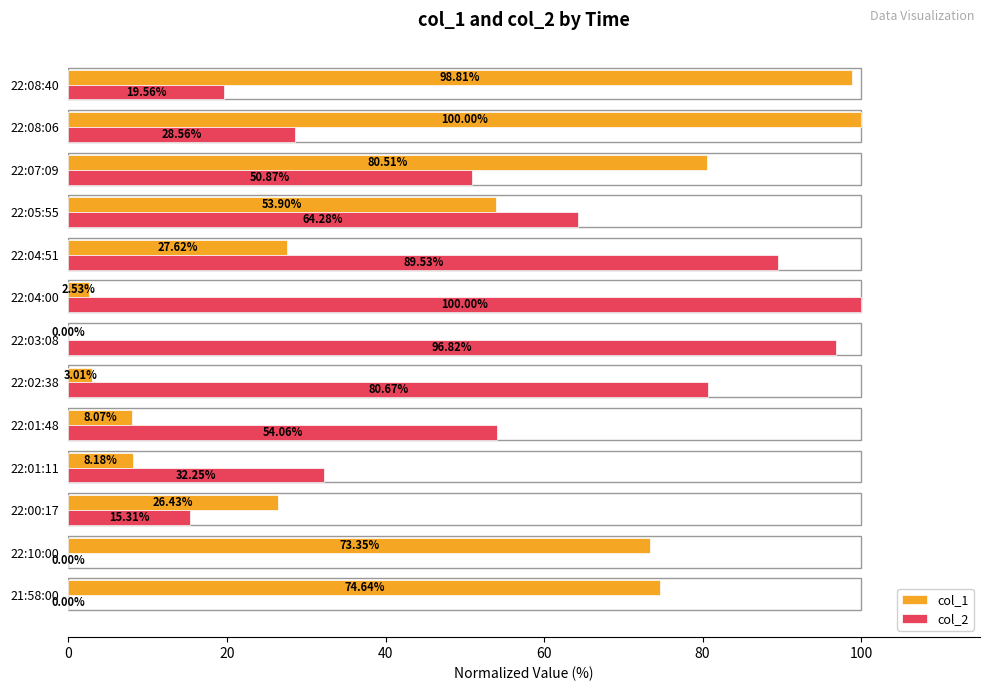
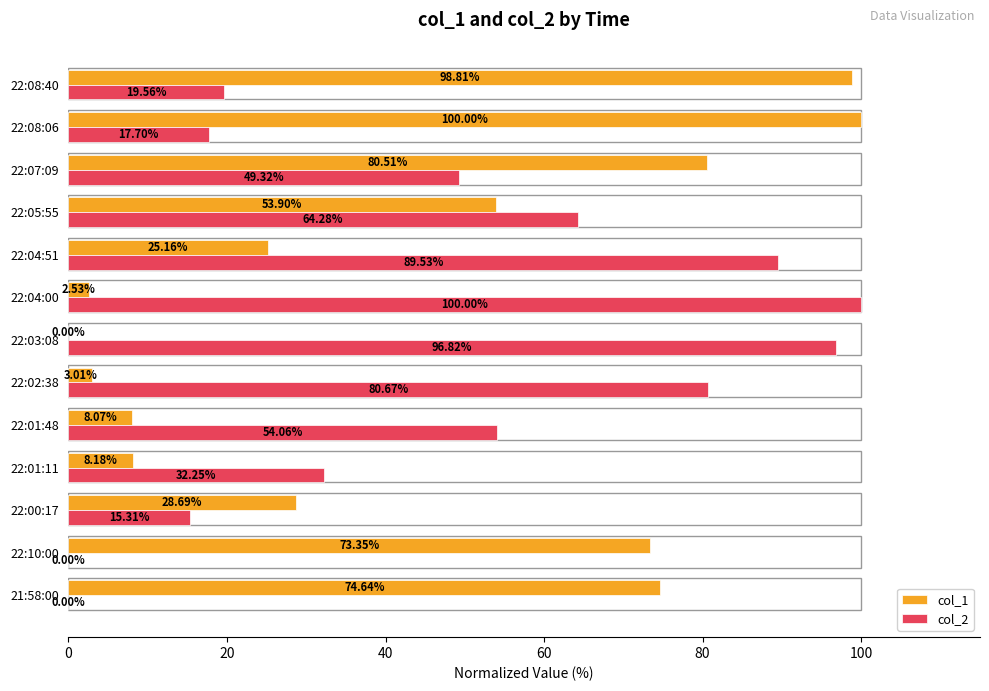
  {
    "col_1": {
      "22:08:40": "98.81%",
      "22:08:06": "100.00%",
      "22:07:09": "80.51%",
      "22:05:55": "53.90%",
-     "22:04:51": "27.62%",
+     "22:04:51": "25.16%",
      "22:04:00": "2.53%",
      "22:03:08": "0.00%",
      "22:02:38": "3.01%",
      "22:01:48": "8.07%",
      "22:01:11": "8.18%",
-     "22:00:17": "26.43%",
+     "22:00:17": "28.69%",
      "22:10:00": "73.35%",
      "21:58:00": "74.64%"
    },
    "col_2": {
      "22:08:40": "19.56%",
-     "22:08:06": "28.56%",
-     "22:07:09": "50.87%",
+     "22:08:06": "17.70%",
+     "22:07:09": "49.32%",
      "22:05:55": "64.28%",
      "22:04:51": "89.53%",
      "22:04:00": "100.00%",
      "22:03:08": "96.82%",
      "22:02:38": "80.67%",
      "22:01:48": "54.06%",
      "22:01:11": "32.25%",
      "22:00:17": "15.31%",
      "22:10:00": "0.00%",
      "21:58:00": "0.00%"
    }
  }
